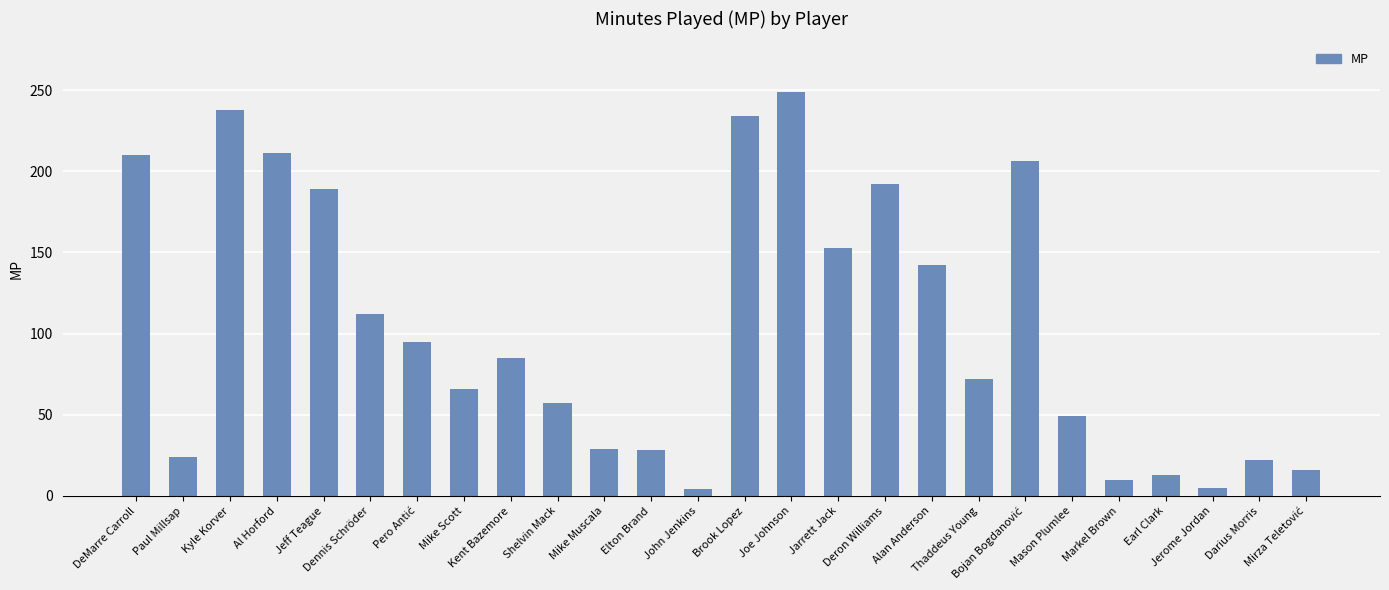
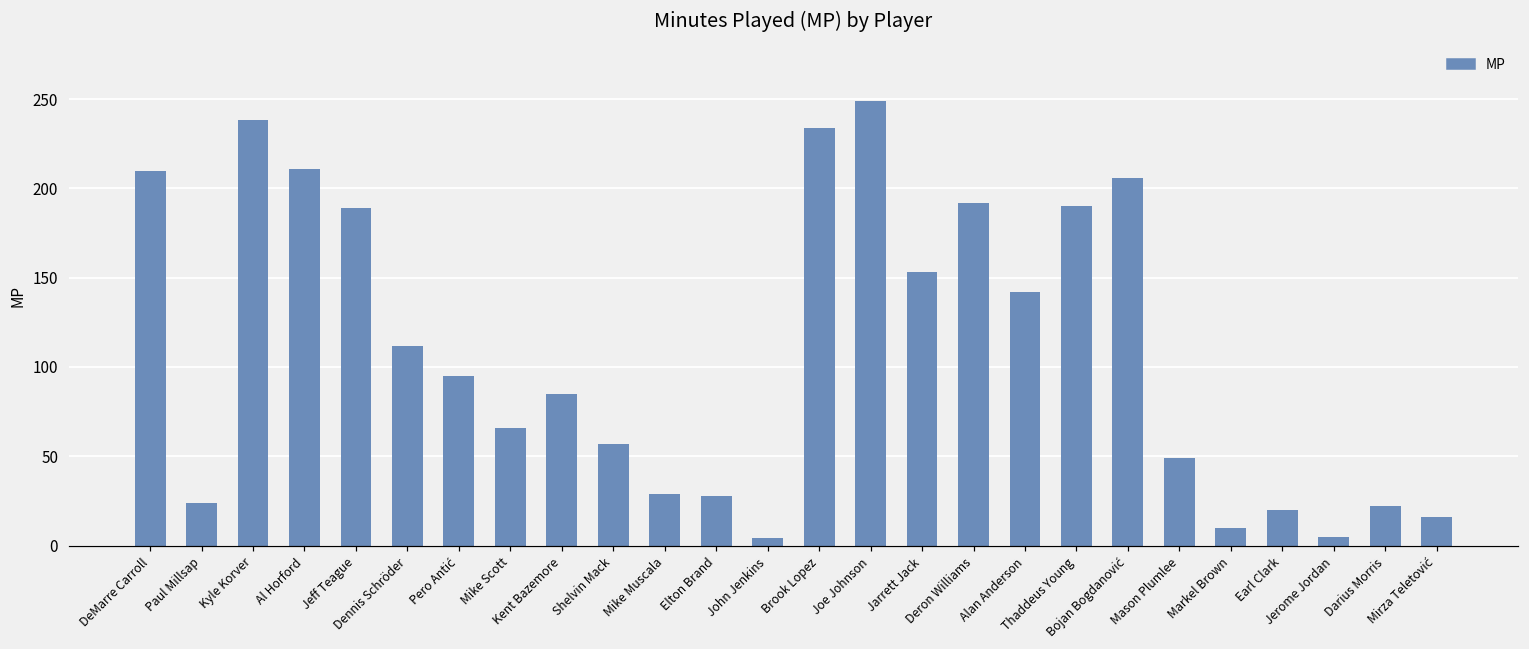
  {
    "DeMarre Carroll": 210,
    "Paul Millsap": 24,
    "Kyle Korver": 238,
    "Al Horford": 211,
    "Jeff Teague": 189,
    "Dennis Schröder": 112,
    "Pero Antić": 95,
    "Mike Scott": 66,
    "Kent Bazemore": 85,
    "Shelvin Mack": 57,
    "Mike Muscala": 29,
    "Elton Brand": 28,
    "John Jenkins": 4,
    "Brook Lopez": 234,
    "Joe Johnson": 249,
    "Jarrett Jack": 153,
    "Deron Williams": 192,
    "Alan Anderson": 142,
-   "Thaddeus Young": 72,
+   "Thaddeus Young": 190,
    "Bojan Bogdanović": 206,
    "Mason Plumlee": 49,
    "Markel Brown": 10,
-   "Earl Clark": 13,
+   "Earl Clark": 20,
    "Jerome Jordan": 5,
    "Darius Morris": 22,
    "Mirza Teletović": 16
  }
